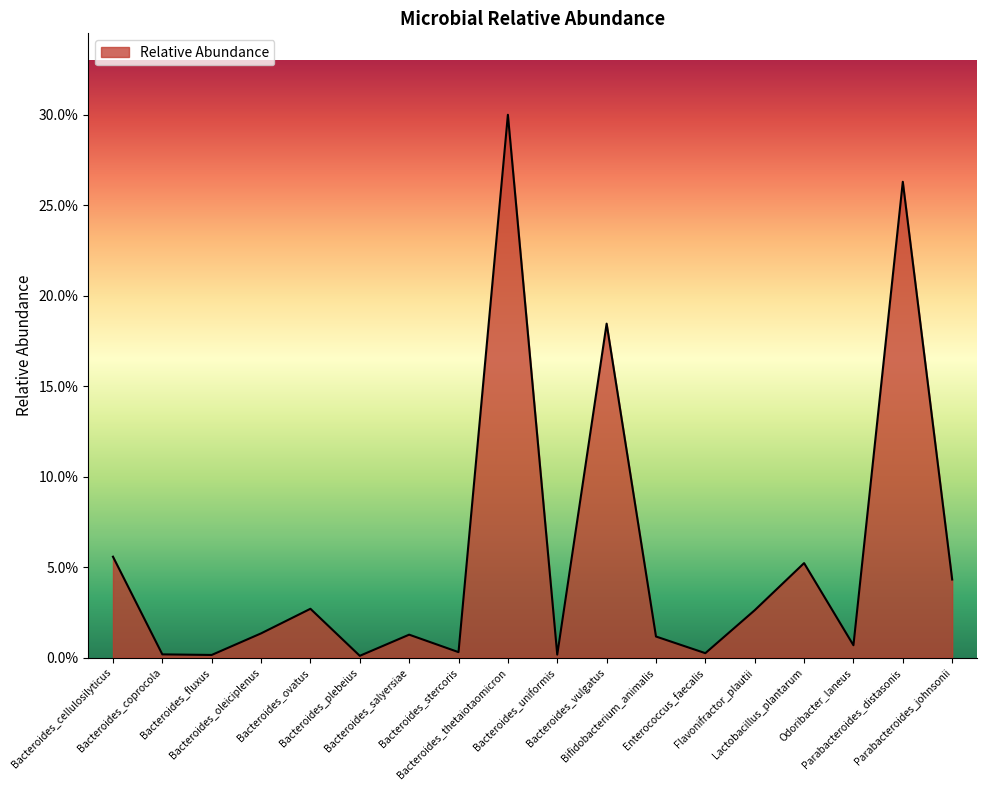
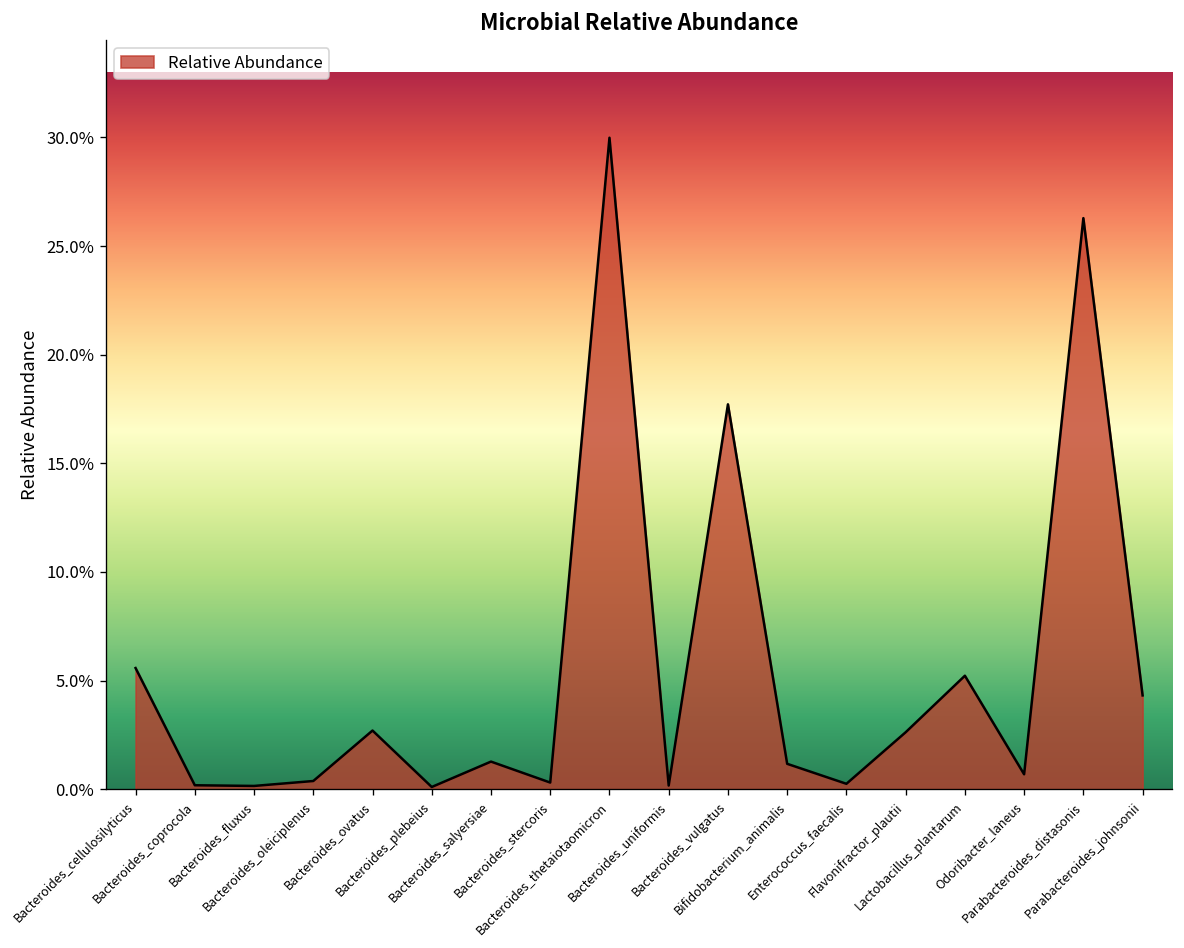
  {
    "Bacteroides_cellulosilyticus": "5.6%",
    "Bacteroides_coprocola": "0.2%",
    "Bacteroides_fluxus": "0.2%",
-   "Bacteroides_oleiciplenus": "1.3%",
+   "Bacteroides_oleiciplenus": "0.4%",
    "Bacteroides_ovatus": "2.7%",
    "Bacteroides_plebeius": "0.1%",
    "Bacteroides_salyersiae": "1.3%",
    "Bacteroides_stercoris": "0.3%",
    "Bacteroides_thetaiotaomicron": "30.0%",
    "Bacteroides_uniformis": "0.2%",
-   "Bacteroides_vulgatus": "18.5%",
+   "Bacteroides_vulgatus": "17.7%",
    "Bifidobacterium_animalis": "1.2%",
    "Enterococcus_faecalis": "0.2%",
    "Flavonifractor_plautii": "2.6%",
    "Lactobacillus_plantarum": "5.2%",
    "Odoribacter_laneus": "0.7%",
    "Parabacteroides_distasonis": "26.3%",
    "Parabacteroides_johnsonii": "4.3%"
  }
